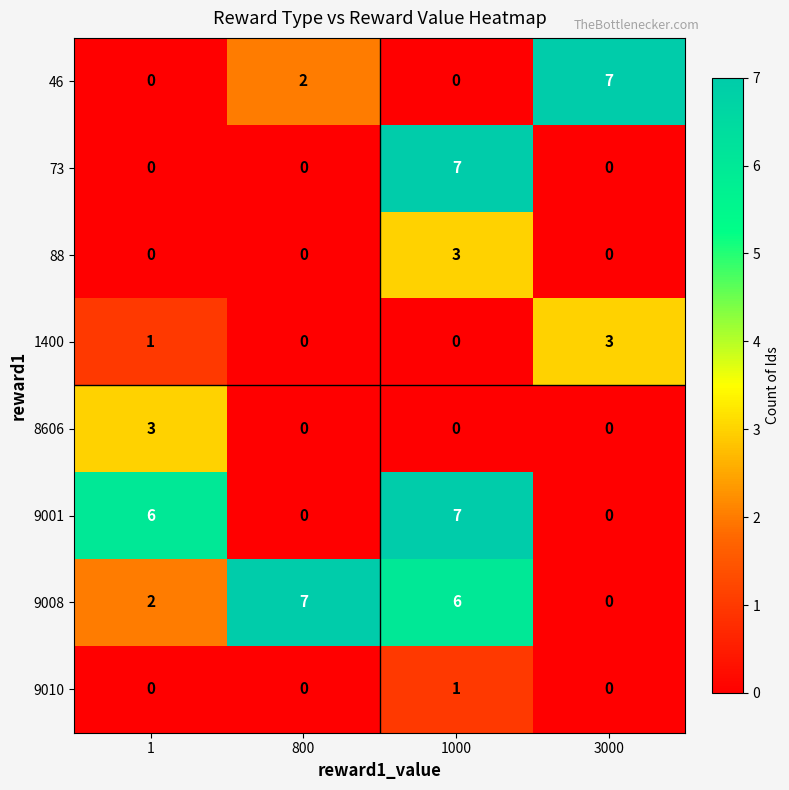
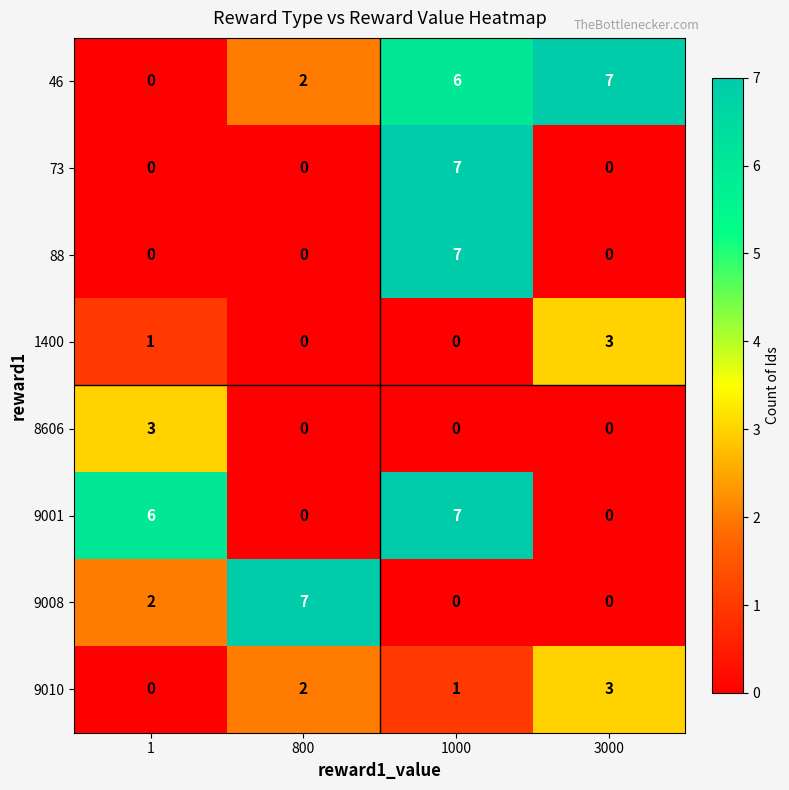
  {
    "46": {
      "1": 0,
      "800": 2,
-     "1000": 0,
+     "1000": 6,
      "3000": 7
    },
    "73": {
      "1": 0,
      "800": 0,
      "1000": 7,
      "3000": 0
    },
    "88": {
      "1": 0,
      "800": 0,
-     "1000": 3,
+     "1000": 7,
      "3000": 0
    },
    "1400": {
      "1": 1,
      "800": 0,
      "1000": 0,
      "3000": 3
    },
    "8606": {
      "1": 3,
      "800": 0,
      "1000": 0,
      "3000": 0
    },
    "9001": {
      "1": 6,
      "800": 0,
      "1000": 7,
      "3000": 0
    },
    "9008": {
      "1": 2,
      "800": 7,
-     "1000": 6,
+     "1000": 0,
      "3000": 0
    },
    "9010": {
      "1": 0,
-     "800": 0,
+     "800": 2,
      "1000": 1,
-     "3000": 0
+     "3000": 3
    }
  }
